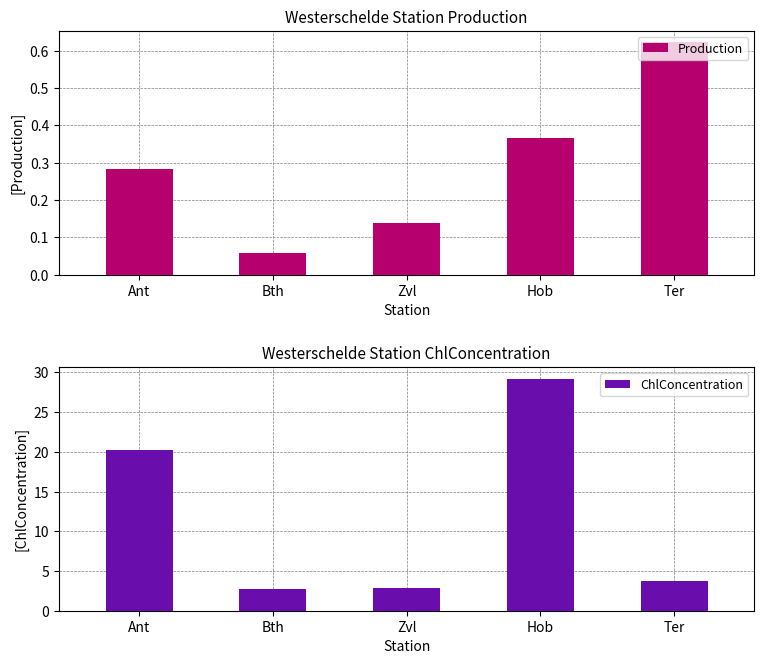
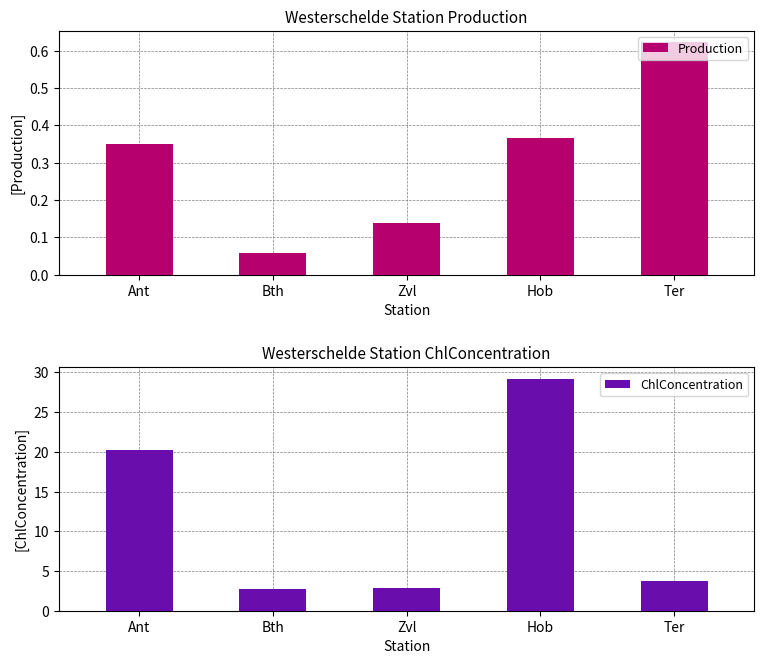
  {
    "Westerschelde Station Production": {
-     "Ant": 0.28,
+     "Ant": 0.35,
      "Bth": 0.06,
      "Zvl": 0.14,
      "Hob": 0.37
    },
    "Westerschelde Station ChlConcentration": {
      "Ant": 20,
      "Bth": 3,
      "Zvl": 3,
      "Hob": 29,
      "Ter": 4
    }
  }
